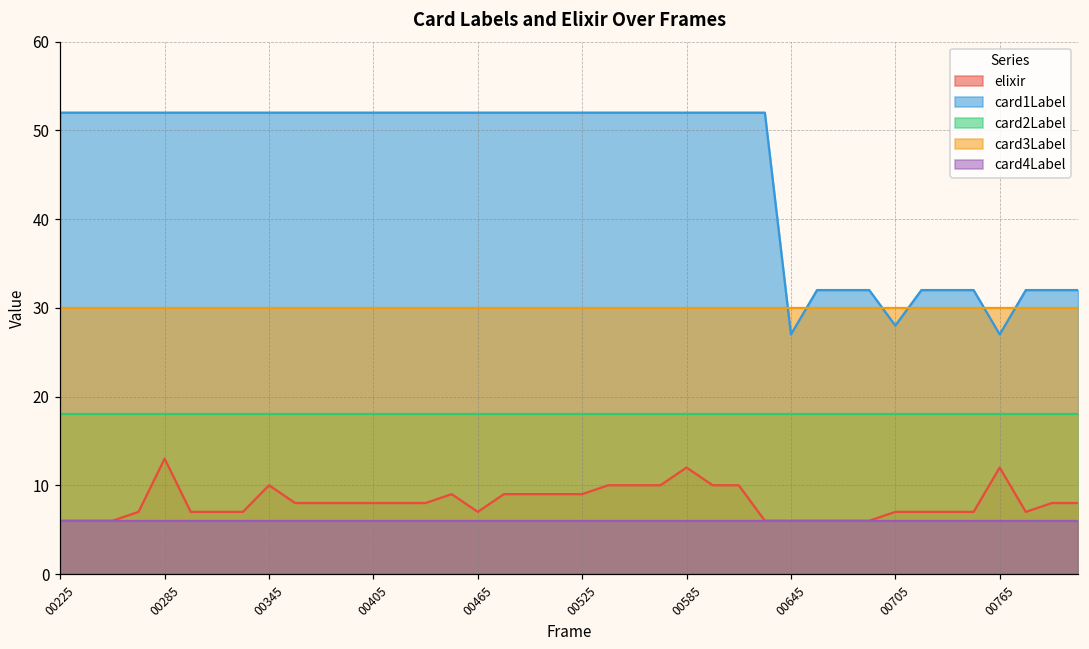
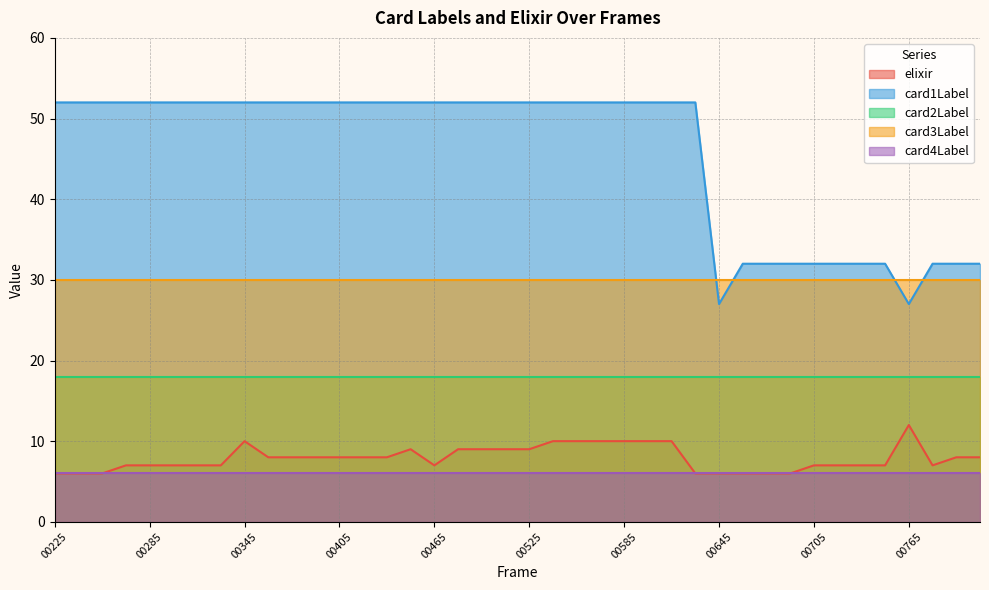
  {
    "elixir": {
-     "00285": 13,
+     "00285": 7,
      "00345": 10,
      "00405": 8,
      "00465": 7,
      "00525": 9,
-     "00585": 12,
+     "00585": 10,
      "00705": 7,
      "00765": 12
    },
    "card1Label": {
      "00225": 52,
      "00285": 52,
      "00345": 52,
      "00405": 52,
      "00465": 52,
      "00525": 52,
      "00585": 52,
      "00645": 27,
-     "00705": 28,
+     "00705": 32,
      "00765": 27
    },
    "card2Label": {
      "00225": 18,
      "00285": 18,
      "00345": 18,
      "00405": 18,
      "00465": 18,
      "00525": 18,
      "00585": 18,
      "00645": 18,
      "00705": 18,
      "00765": 18
    },
    "card3Label": {
      "00225": 30,
      "00285": 30,
      "00345": 30,
      "00405": 30,
      "00465": 30,
      "00525": 30,
      "00585": 30,
      "00645": 30,
      "00705": 30,
      "00765": 30
    },
    "card4Label": {
      "00285": 6,
      "00345": 6,
      "00405": 6,
      "00465": 6,
      "00525": 6,
      "00585": 6,
      "00705": 6,
      "00765": 6
    }
  }
